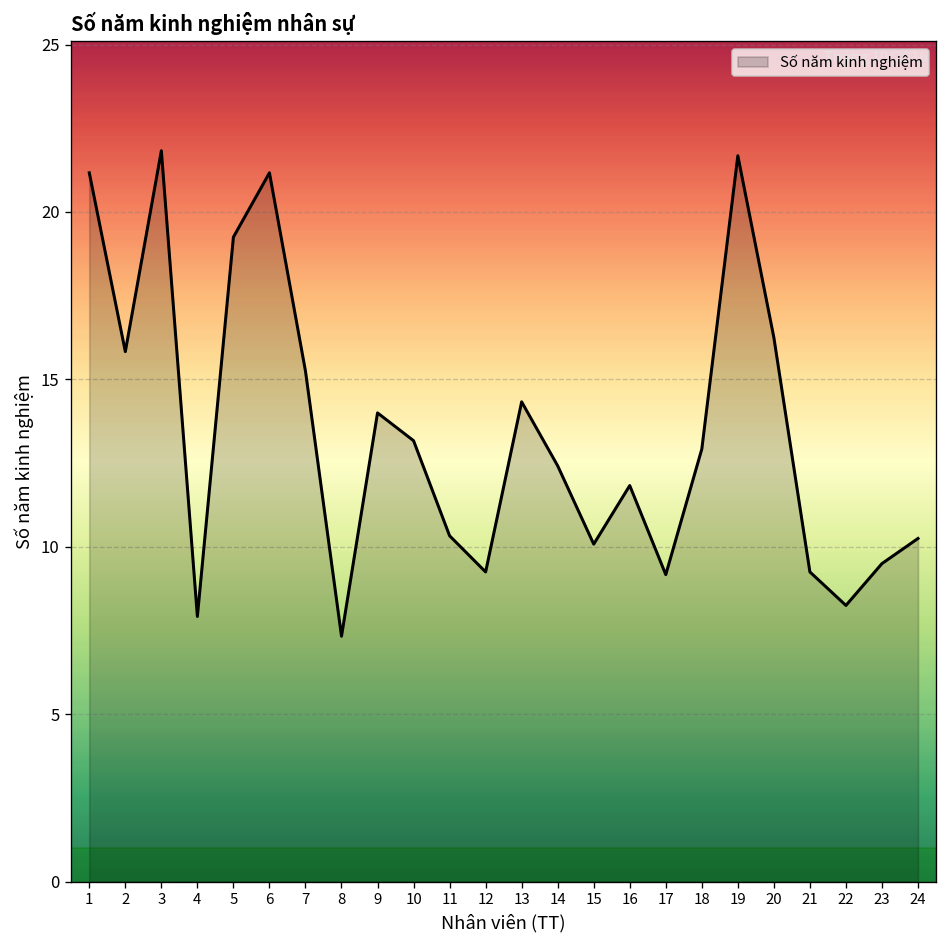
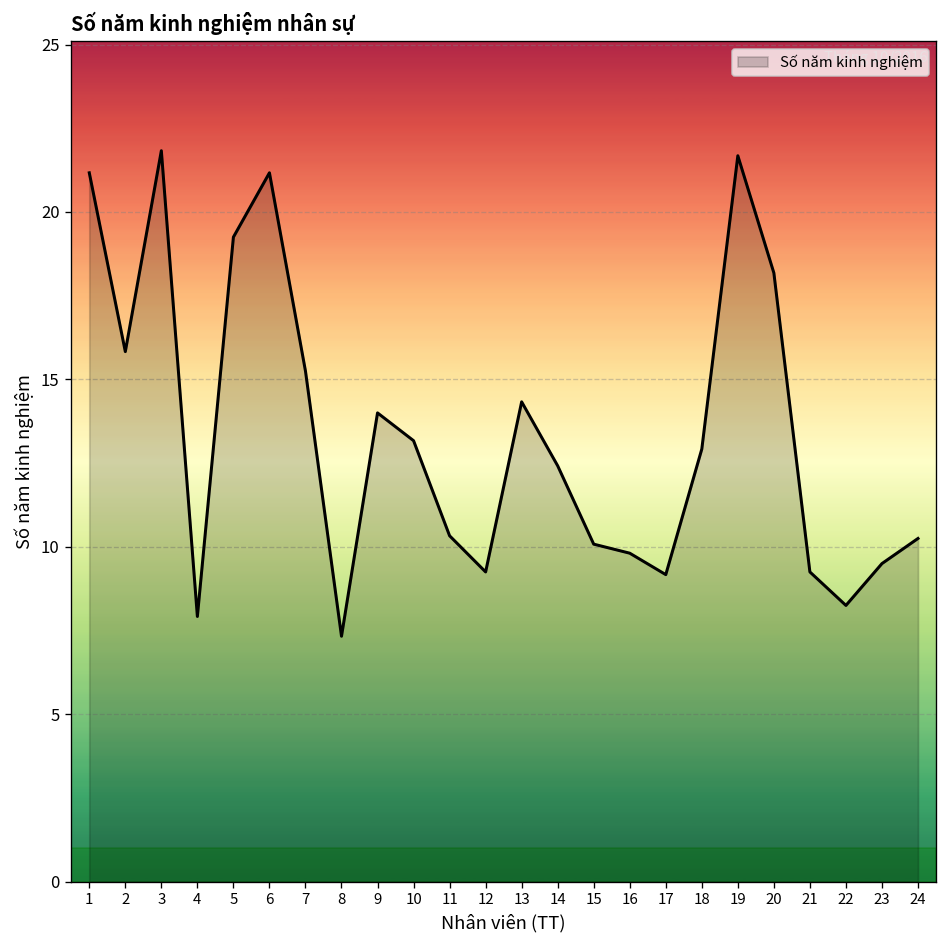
  {
    "1": 21.2,
    "2": 15.8,
    "3": 21.8,
    "4": 7.9,
    "5": 19.3,
    "6": 21.2,
    "7": 15.3,
    "8": 7.3,
    "9": 14.0,
    "10": 13.2,
    "11": 10.3,
    "12": 9.3,
    "13": 14.3,
    "14": 12.4,
    "15": 10.1,
-   "16": 11.8,
+   "16": 9.8,
    "17": 9.2,
    "18": 12.9,
    "19": 21.7,
-   "20": 16.3,
+   "20": 18.2,
    "21": 9.3,
    "22": 8.3,
    "23": 9.5,
    "24": 10.3
  }
